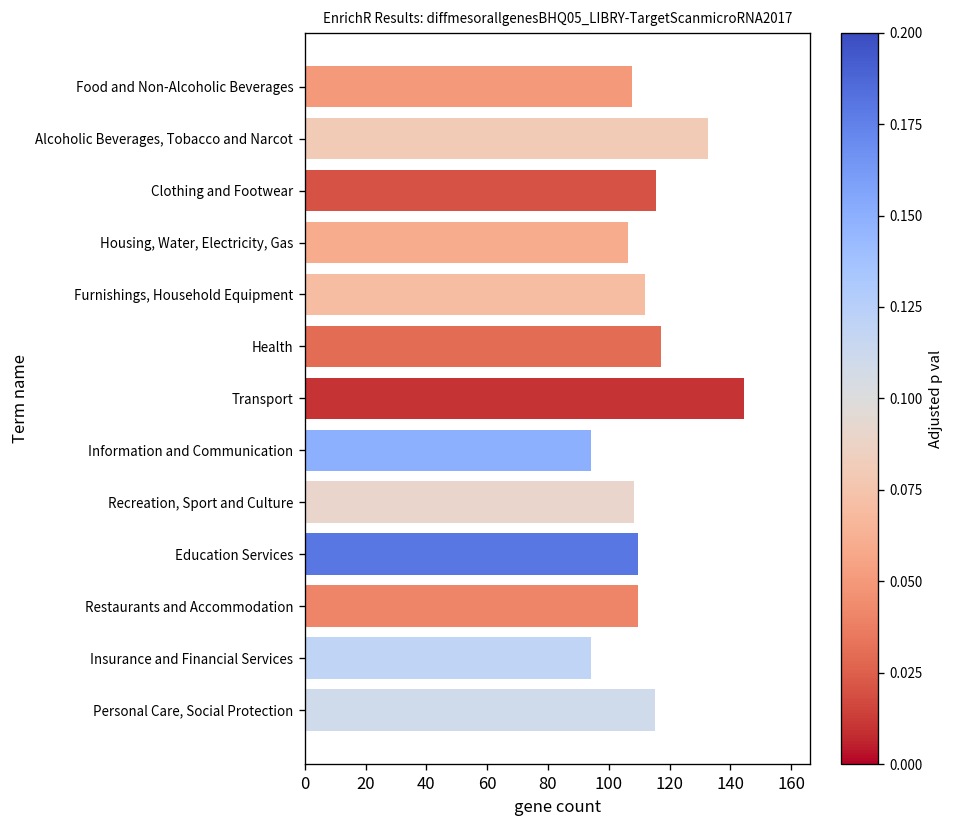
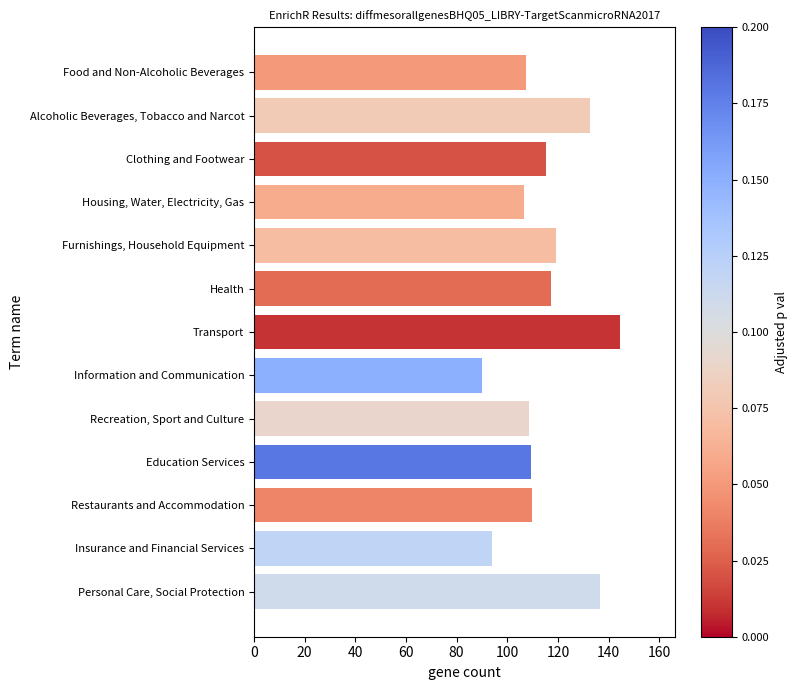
  {
    "Food and Non-Alcoholic Beverages": 108,
    "Alcoholic Beverages, Tobacco and Narcot": 133,
    "Clothing and Footwear": 115,
    "Housing, Water, Electricity, Gas": 106,
-   "Furnishings, Household Equipment": 112,
+   "Furnishings, Household Equipment": 119,
    "Health": 117,
    "Transport": 144,
-   "Information and Communication": 94,
+   "Information and Communication": 90,
    "Recreation, Sport and Culture": 108,
    "Education Services": 110,
    "Restaurants and Accommodation": 110,
    "Insurance and Financial Services": 94,
-   "Personal Care, Social Protection": 115
+   "Personal Care, Social Protection": 137
  }
